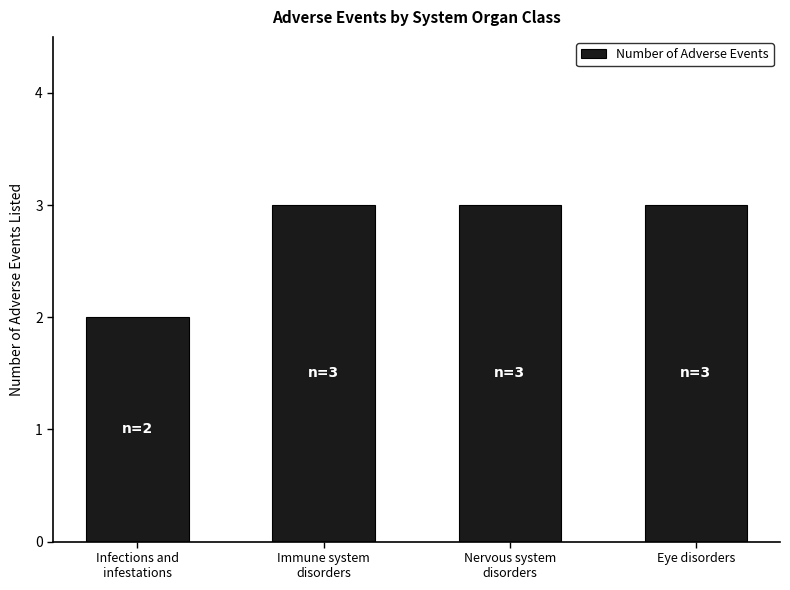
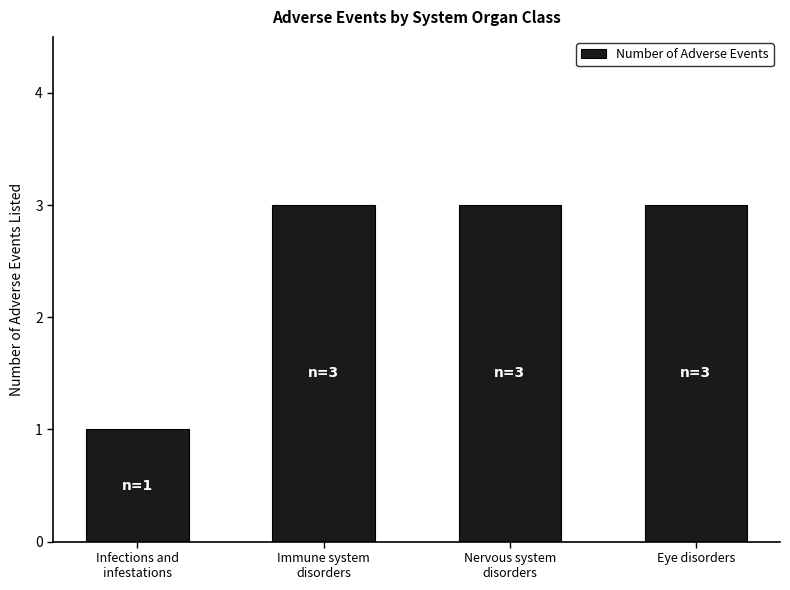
  {
-   "Infections and infestations": 2,
+   "Infections and infestations": 1,
    "Immune system disorders": 3,
    "Nervous system disorders": 3,
    "Eye disorders": 3
  }
